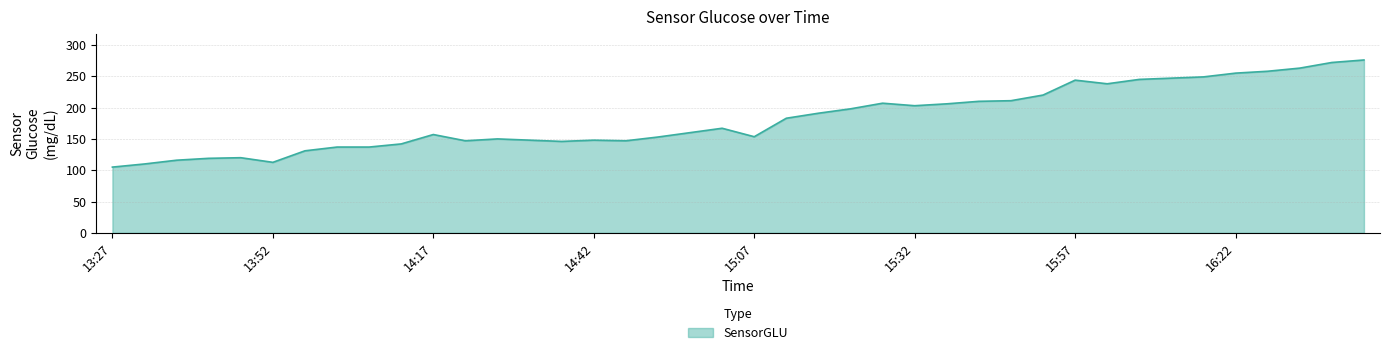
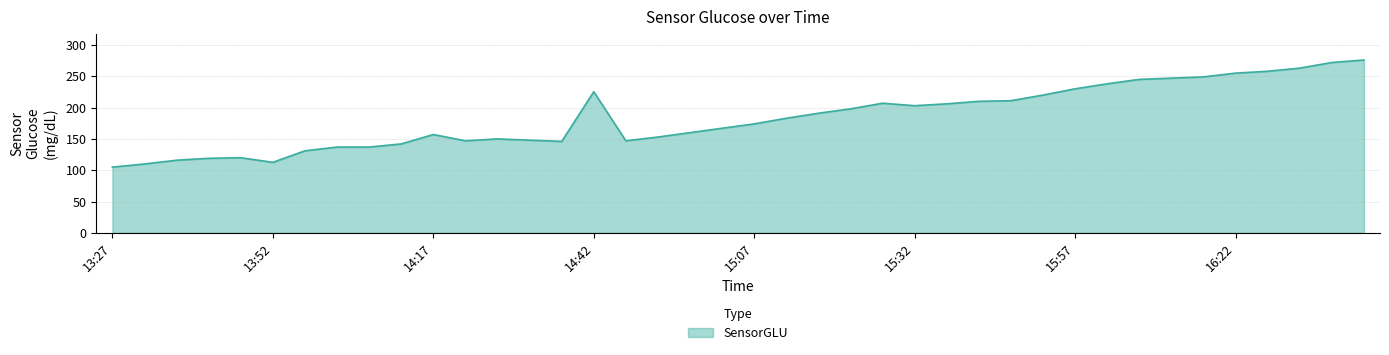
  {
    "13:27": 110,
    "13:52": 110,
    "14:17": 160,
-   "14:42": 150,
-   "15:07": 150,
+   "14:42": 230,
+   "15:07": 170,
    "15:32": 200,
-   "15:57": 240,
+   "15:57": 230,
    "16:22": 260
  }
